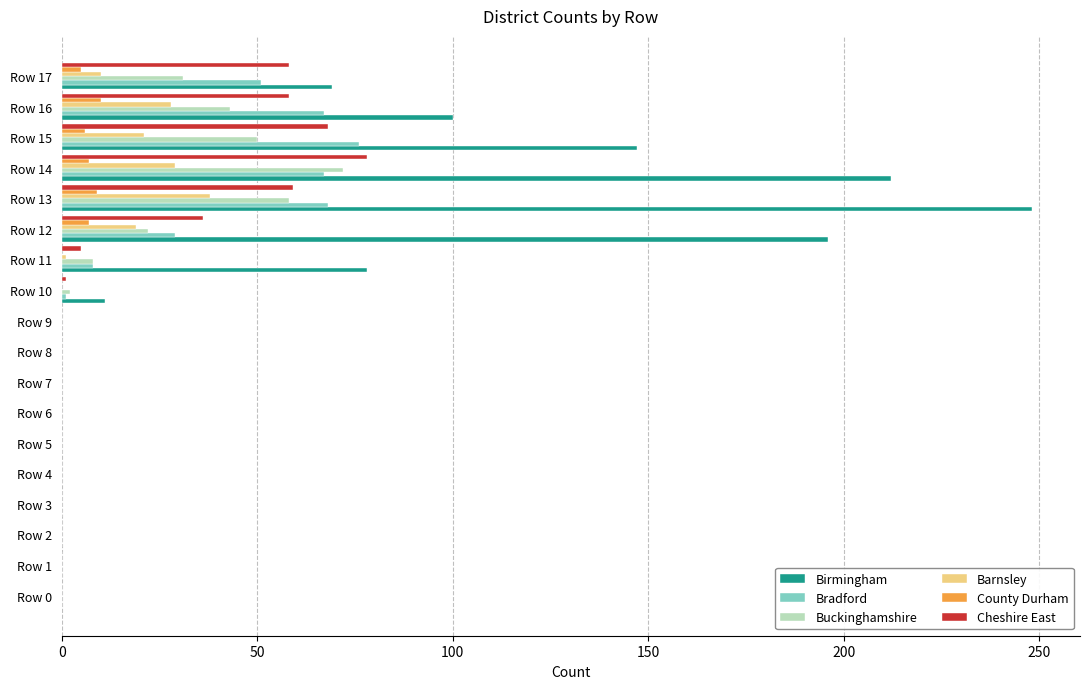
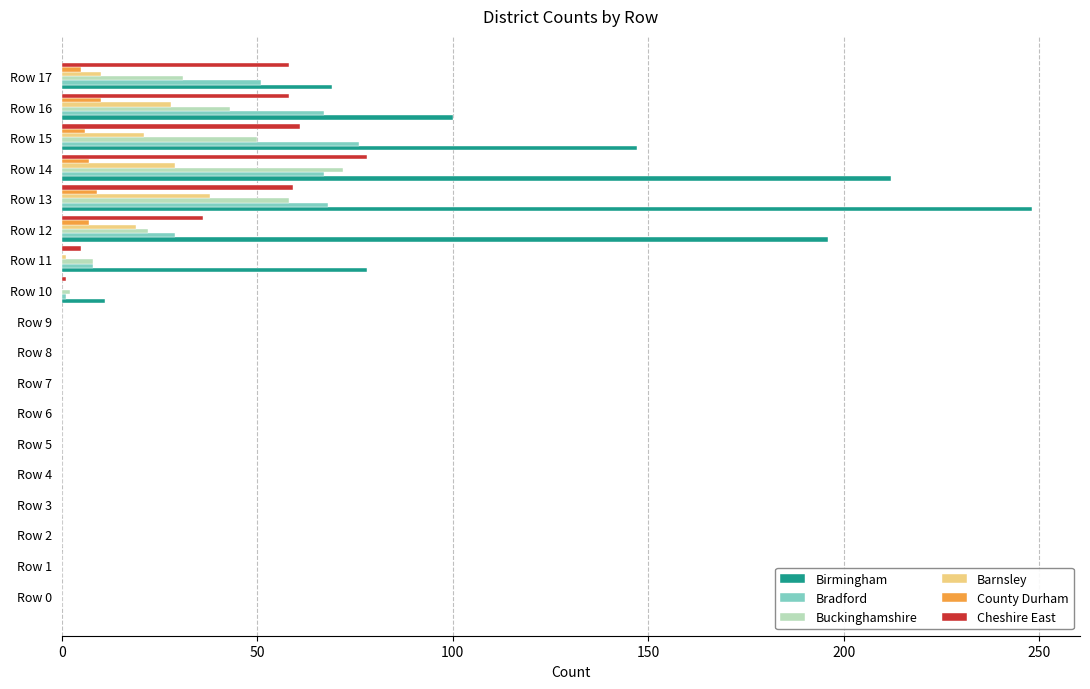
  {
    "Birmingham": {
      "Row 17": 69,
      "Row 16": 100,
      "Row 15": 147,
      "Row 14": 212,
      "Row 13": 248,
      "Row 12": 196,
      "Row 11": 78,
      "Row 10": 11,
      "Row 9": 0,
      "Row 8": 0,
      "Row 7": 0,
      "Row 6": 0,
      "Row 5": 0,
      "Row 4": 0,
      "Row 3": 0,
      "Row 2": 0,
      "Row 1": 0,
      "Row 0": 0
    },
    "Barnsley": {
      "Row 17": 10,
      "Row 16": 28,
      "Row 15": 21,
      "Row 14": 29,
      "Row 13": 38,
      "Row 12": 19,
      "Row 11": 1,
      "Row 10": 0,
      "Row 9": 0,
      "Row 8": 0,
      "Row 7": 0,
      "Row 6": 0,
      "Row 5": 0,
      "Row 4": 0,
      "Row 3": 0,
      "Row 2": 0,
      "Row 1": 0,
      "Row 0": 0
    },
    "County Durham": {
      "Row 17": 5,
      "Row 16": 10,
      "Row 15": 6,
      "Row 14": 7,
      "Row 13": 9,
      "Row 12": 7,
      "Row 11": 0,
      "Row 10": 0,
      "Row 9": 0,
      "Row 8": 0,
      "Row 7": 0,
      "Row 6": 0,
      "Row 5": 0,
      "Row 4": 0,
      "Row 3": 0,
      "Row 2": 0,
      "Row 1": 0,
      "Row 0": 0
    },
    "Cheshire East": {
      "Row 17": 58,
      "Row 16": 58,
-     "Row 15": 68,
+     "Row 15": 61,
      "Row 14": 78,
      "Row 13": 59,
      "Row 12": 36,
      "Row 11": 5,
      "Row 10": 1,
      "Row 9": 0,
      "Row 8": 0,
      "Row 7": 0,
      "Row 6": 0,
      "Row 5": 0,
      "Row 4": 0,
      "Row 3": 0,
      "Row 2": 0,
      "Row 1": 0,
      "Row 0": 0
    }
  }
